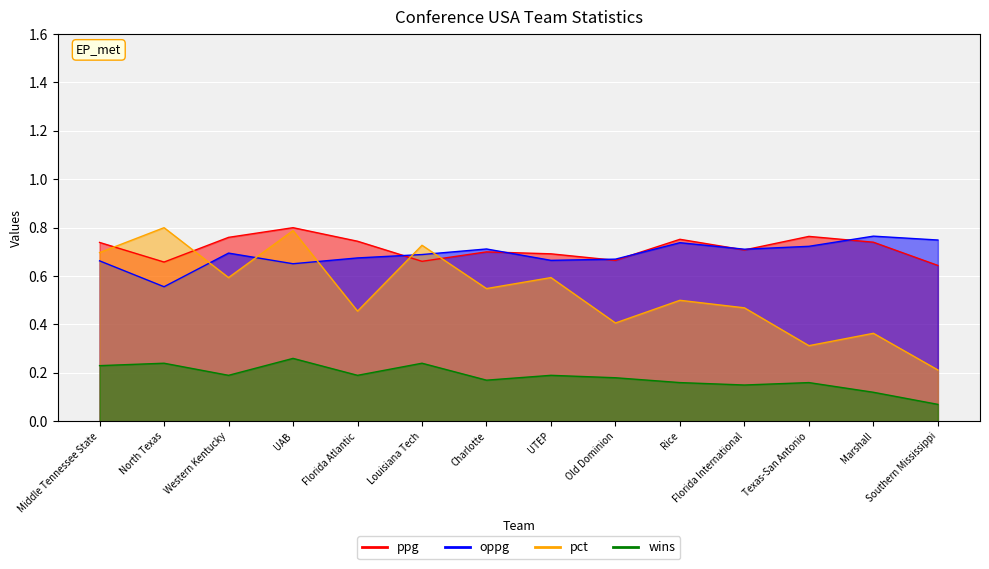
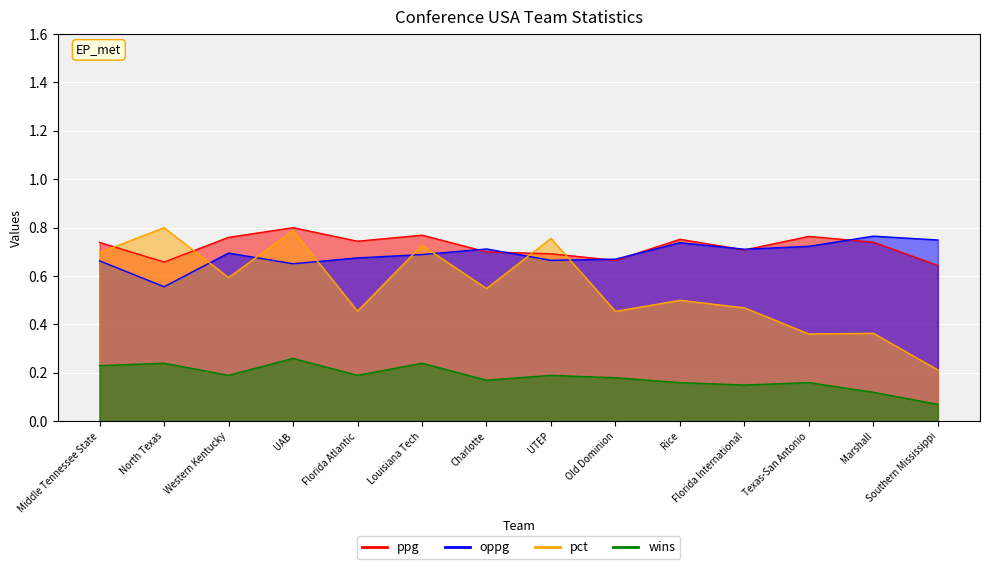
  {
    "ppg": {
      "Middle Tennessee State": 0.74,
      "North Texas": 0.66,
      "Western Kentucky": 0.76,
      "UAB": 0.80,
      "Florida Atlantic": 0.74,
-     "Louisiana Tech": 0.66,
+     "Louisiana Tech": 0.77,
      "Charlotte": 0.70,
      "UTEP": 0.69,
      "Rice": 0.75,
      "Texas-San Antonio": 0.76,
      "Marshall": 0.74,
      "Southern Mississippi": 0.64
    },
    "oppg": {
      "Middle Tennessee State": 0.66,
      "North Texas": 0.56,
      "Western Kentucky": 0.70,
      "UAB": 0.65,
      "Florida Atlantic": 0.68,
      "Louisiana Tech": 0.69,
      "Charlotte": 0.71,
      "UTEP": 0.67,
      "Rice": 0.74,
      "Texas-San Antonio": 0.72,
      "Marshall": 0.77,
      "Southern Mississippi": 0.75
    },
    "pct": {
      "Middle Tennessee State": 0.70,
      "North Texas": 0.80,
      "Western Kentucky": 0.59,
      "UAB": 0.79,
      "Florida Atlantic": 0.46,
      "Louisiana Tech": 0.73,
      "Charlotte": 0.55,
-     "UTEP": 0.59,
-     "Old Dominion": 0.41,
+     "UTEP": 0.76,
+     "Old Dominion": 0.45,
      "Rice": 0.50,
      "Florida International": 0.47,
-     "Texas-San Antonio": 0.31,
+     "Texas-San Antonio": 0.36,
      "Marshall": 0.36,
      "Southern Mississippi": 0.21
    },
    "wins": {
      "Middle Tennessee State": 0.23,
      "North Texas": 0.24,
      "Western Kentucky": 0.19,
      "UAB": 0.26,
      "Florida Atlantic": 0.19,
      "Louisiana Tech": 0.24,
      "Charlotte": 0.17,
      "UTEP": 0.19,
      "Old Dominion": 0.18,
      "Rice": 0.16,
      "Florida International": 0.15,
      "Texas-San Antonio": 0.16,
      "Marshall": 0.12,
      "Southern Mississippi": 0.07
    }
  }
